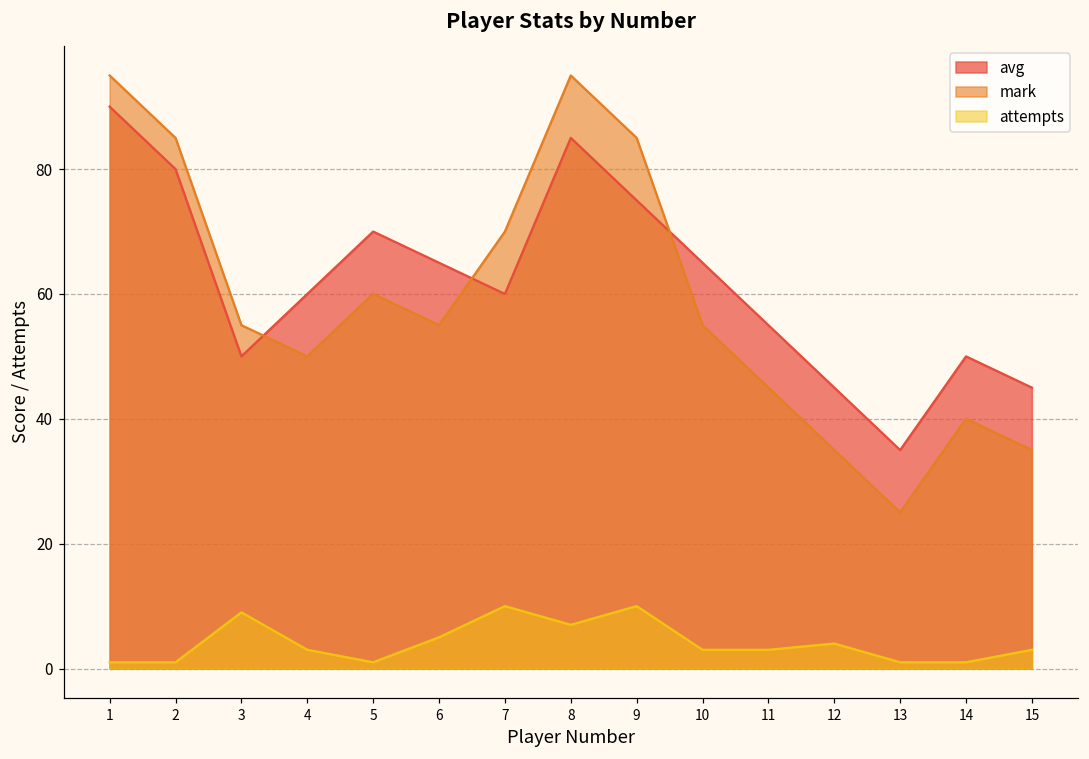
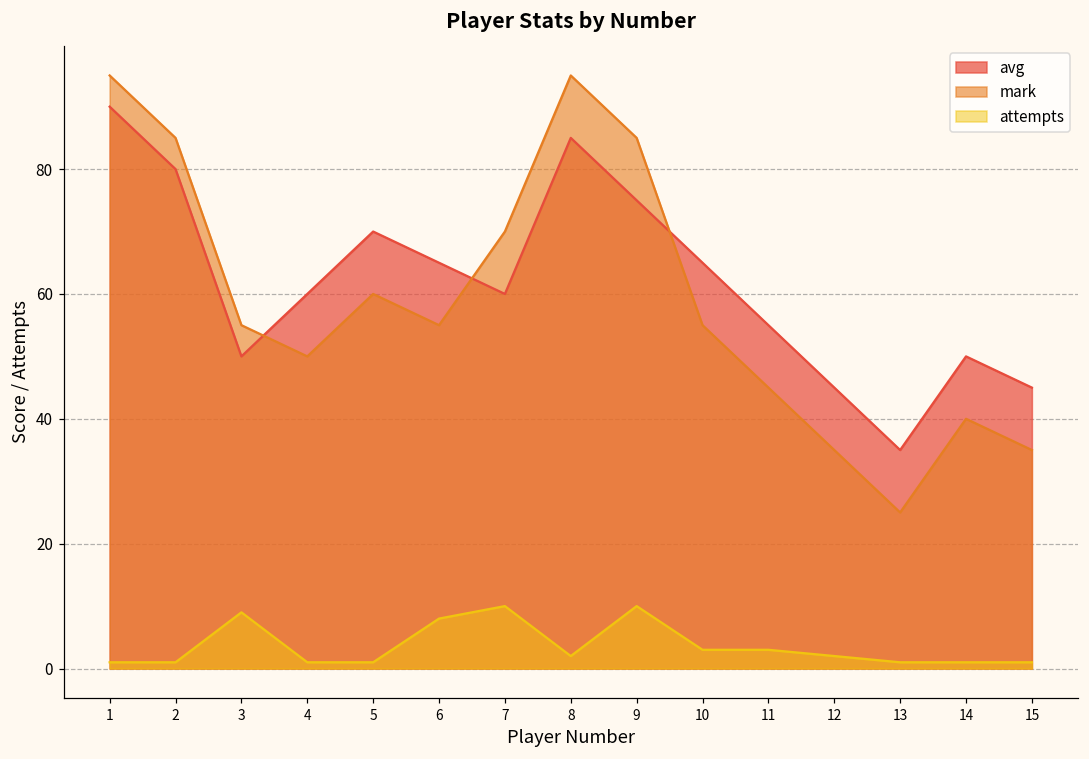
  {
    "attempts": {
      "1": 1,
      "2": 1,
      "3": 9,
-     "4": 3,
+     "4": 1,
      "5": 1,
-     "6": 5,
+     "6": 8,
      "7": 10,
-     "8": 7,
+     "8": 2,
      "9": 10,
      "10": 3,
      "11": 3,
-     "12": 4,
+     "12": 2,
      "13": 1,
      "14": 1,
-     "15": 3
+     "15": 1
    }
  }
